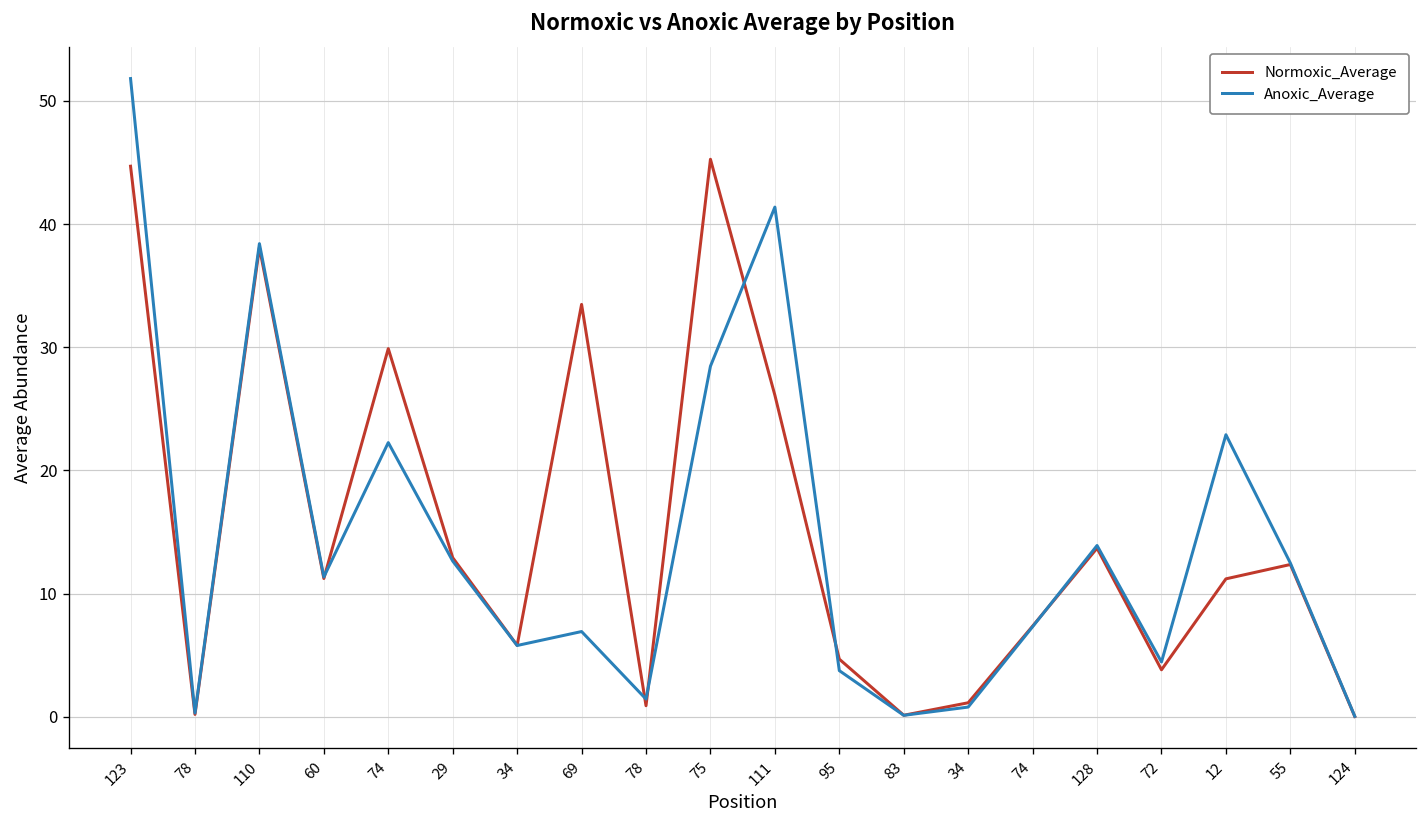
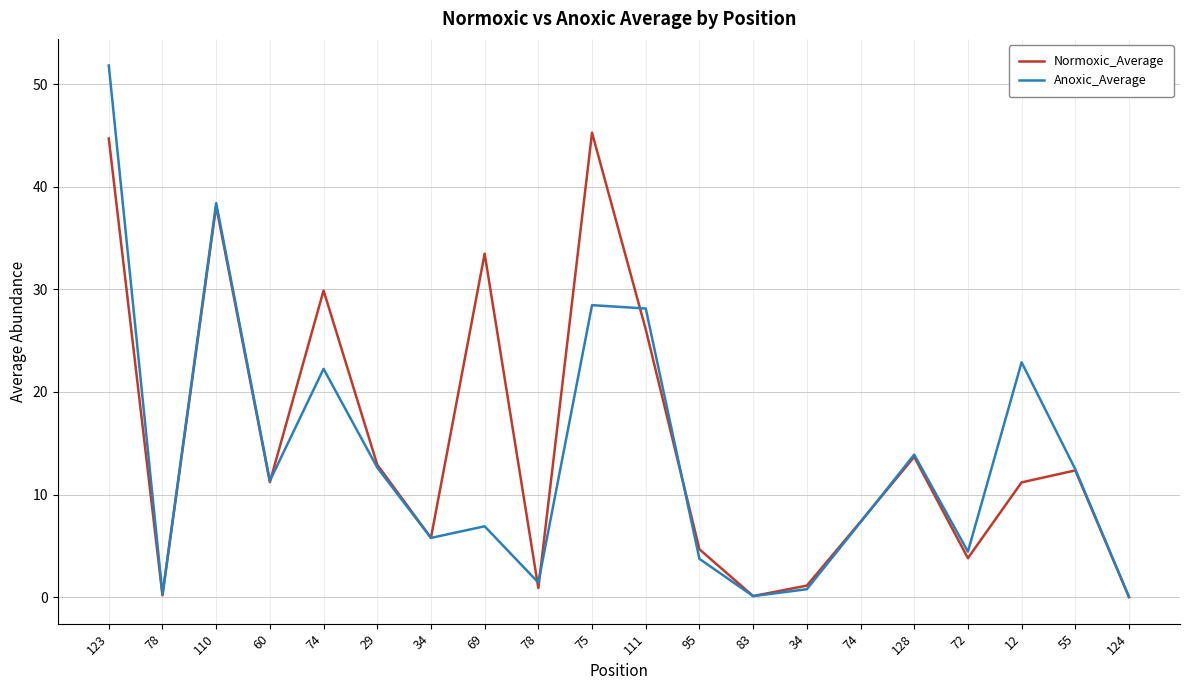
  {
    "Normoxic_Average": {
      "123": 44.7,
      "110": 38.1,
      "29": 12.9,
      "69": 33.5,
      "75": 45.3,
      "111": 26.1,
      "95": 4.7,
      "72": 3.8,
      "12": 11.2
    },
    "Anoxic_Average": {
      "123": 51.8,
      "110": 38.4,
      "29": 12.6,
      "69": 6.9,
      "75": 28.5,
-     "111": 41.4,
+     "111": 28.1,
      "95": 3.7,
      "72": 4.4,
      "12": 22.9
    }
  }
